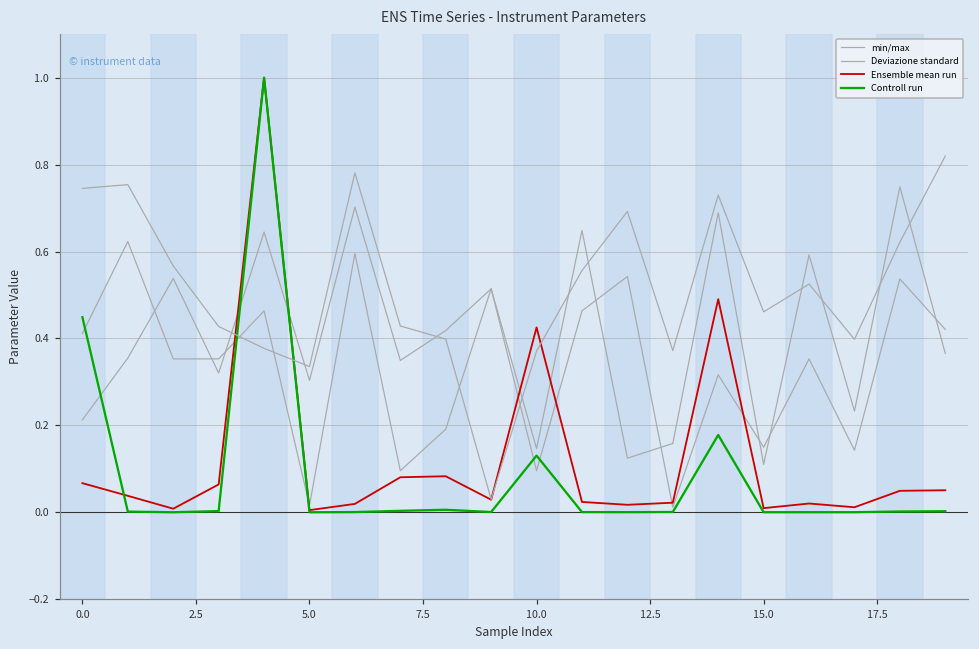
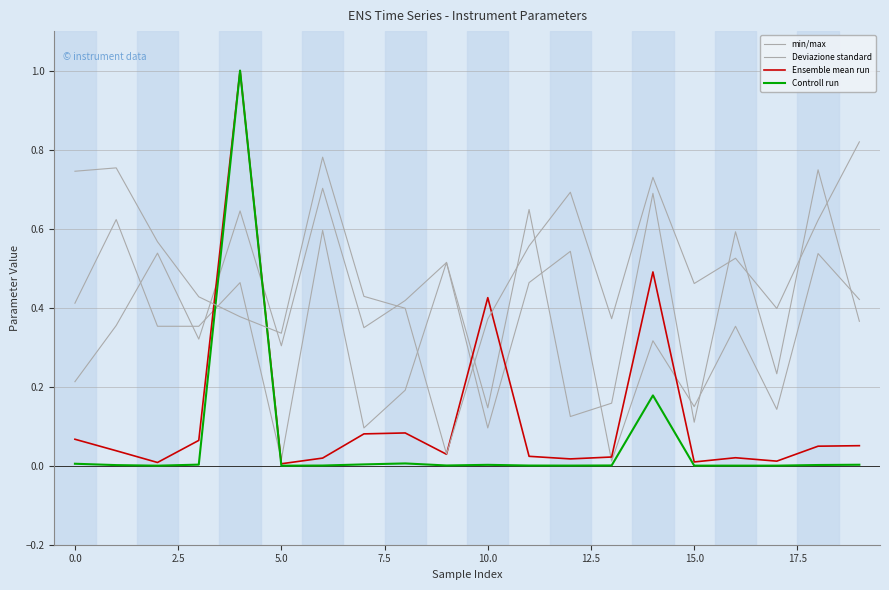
  {
    "Ensemble mean run": {
      "0.0": 0.07,
      "10.0": 0.43,
      "15.0": 0.01
    },
    "Controll run": {
-     "0.0": 0.45,
-     "10.0": 0.13,
+     "0.0": 0.00,
+     "10.0": 0.00,
      "15.0": 0.00
    }
  }
